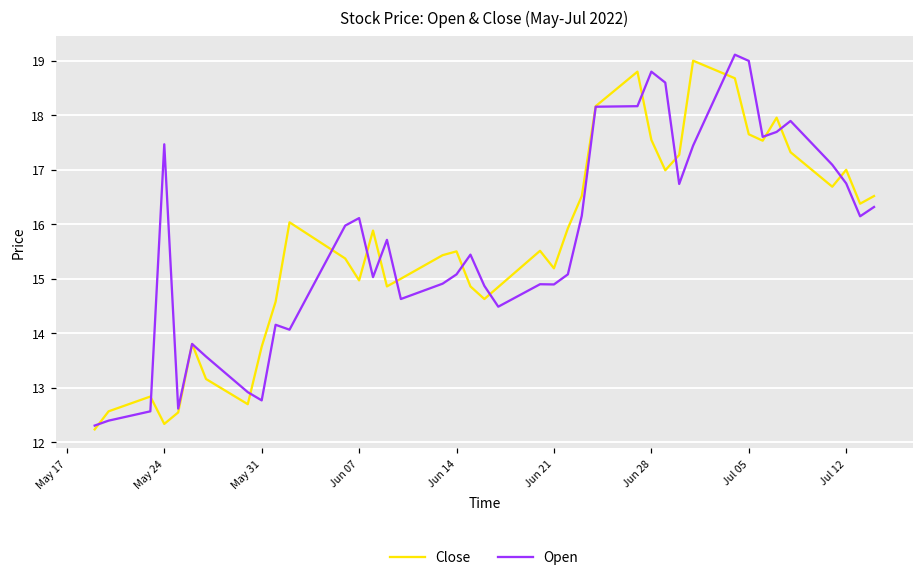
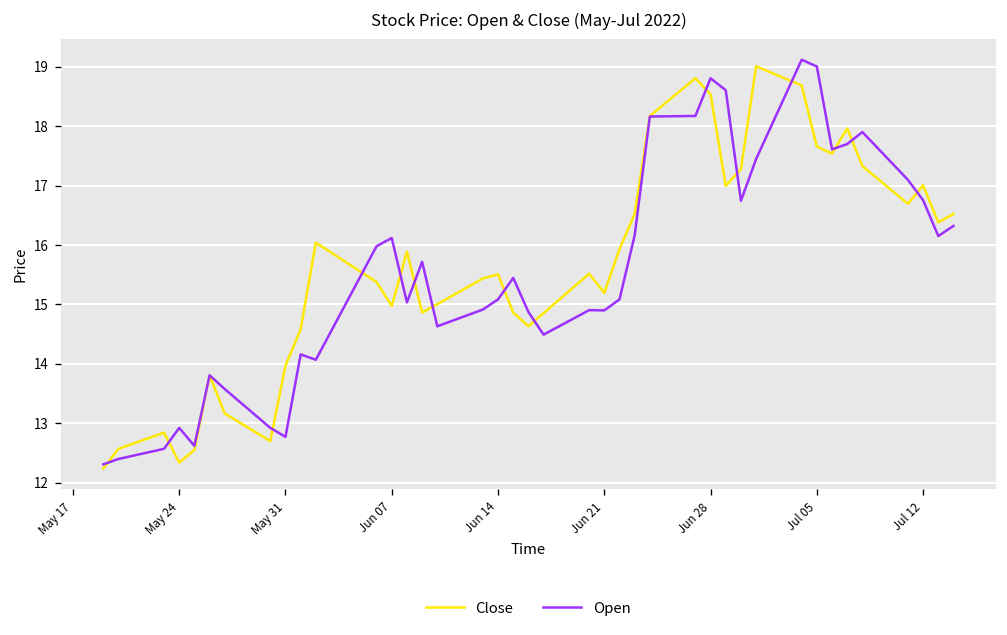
  {
    "Close": {
      "May 24": 12.3,
-     "May 31": 13.8,
+     "May 31": 14.0,
      "Jun 07": 15.0,
      "Jun 14": 15.5,
      "Jun 21": 15.2,
-     "Jun 28": 17.6,
+     "Jun 28": 18.5,
      "Jul 05": 17.7,
      "Jul 12": 17.0
    },
    "Open": {
-     "May 24": 17.5,
+     "May 24": 12.9,
      "May 31": 12.8,
      "Jun 07": 16.1,
      "Jun 14": 15.1,
      "Jun 21": 14.9,
      "Jun 28": 18.8,
      "Jul 05": 19.0,
      "Jul 12": 16.8
    }
  }
